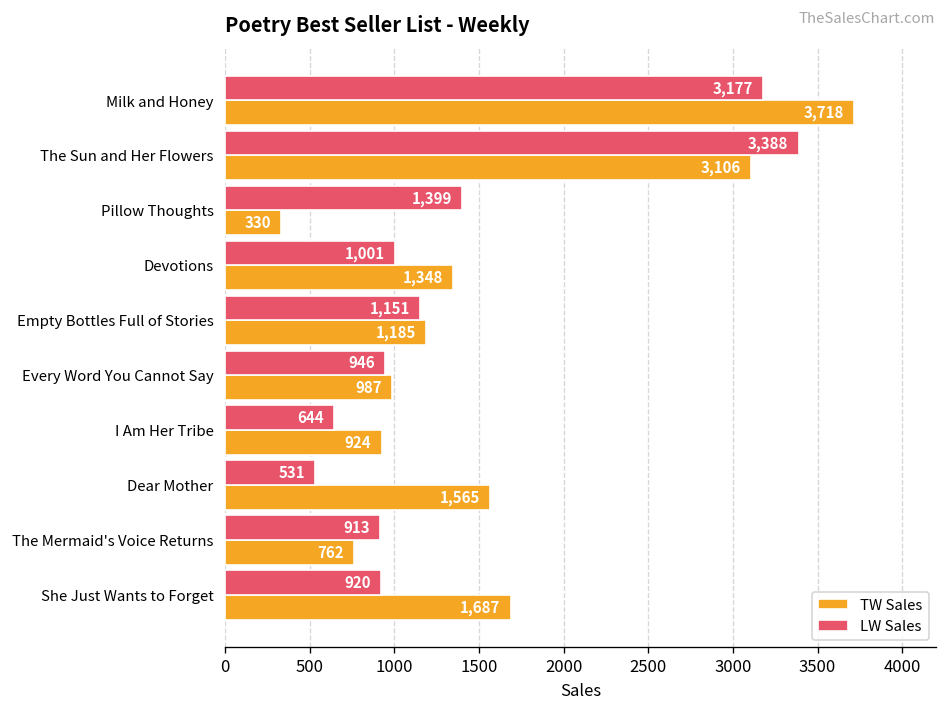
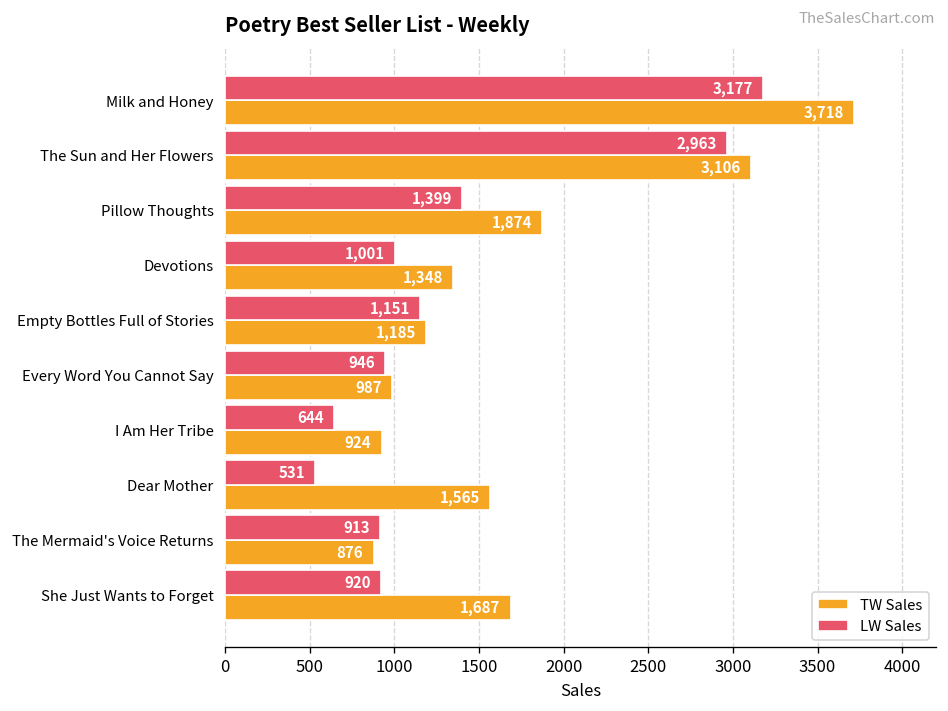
  {
    "TW Sales": {
      "Milk and Honey": "3,718",
      "The Sun and Her Flowers": "3,106",
-     "Pillow Thoughts": "330",
+     "Pillow Thoughts": "1,874",
      "Devotions": "1,348",
      "Empty Bottles Full of Stories": "1,185",
      "Every Word You Cannot Say": "987",
      "I Am Her Tribe": "924",
      "Dear Mother": "1,565",
-     "The Mermaid's Voice Returns": "762",
+     "The Mermaid's Voice Returns": "876",
      "She Just Wants to Forget": "1,687"
    },
    "LW Sales": {
      "Milk and Honey": "3,177",
-     "The Sun and Her Flowers": "3,388",
+     "The Sun and Her Flowers": "2,963",
      "Pillow Thoughts": "1,399",
      "Devotions": "1,001",
      "Empty Bottles Full of Stories": "1,151",
      "Every Word You Cannot Say": "946",
      "I Am Her Tribe": "644",
      "Dear Mother": "531",
      "The Mermaid's Voice Returns": "913",
      "She Just Wants to Forget": "920"
    }
  }
